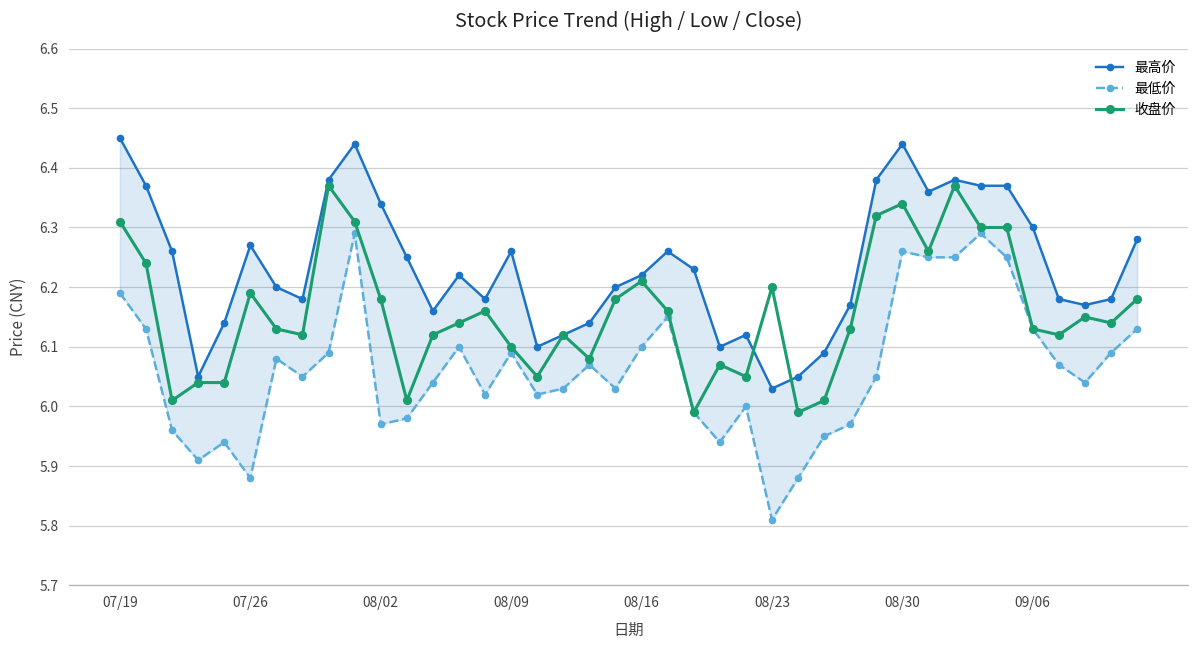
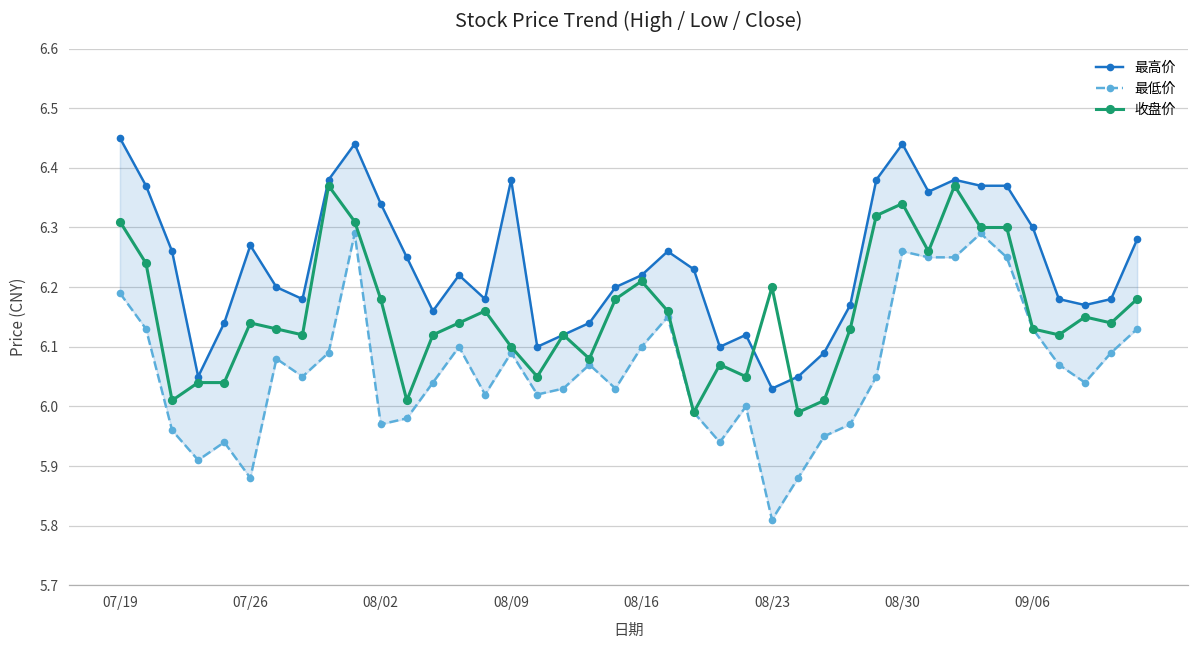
  {
    "最高价": {
      "07/19": 6.45,
      "07/26": 6.27,
      "08/02": 6.34,
-     "08/09": 6.26,
+     "08/09": 6.38,
      "08/16": 6.22,
      "08/23": 6.03,
      "08/30": 6.44,
      "09/06": 6.30
    },
    "最低价": {
      "07/19": 6.19,
      "07/26": 5.88,
      "08/02": 5.97,
      "08/09": 6.09,
      "08/16": 6.10,
      "08/23": 5.81,
      "08/30": 6.26
    },
    "收盘价": {
      "07/19": 6.31,
-     "07/26": 6.19,
+     "07/26": 6.14,
      "08/02": 6.18,
      "08/09": 6.10,
      "08/16": 6.21,
      "08/23": 6.20,
      "08/30": 6.34
    }
  }
